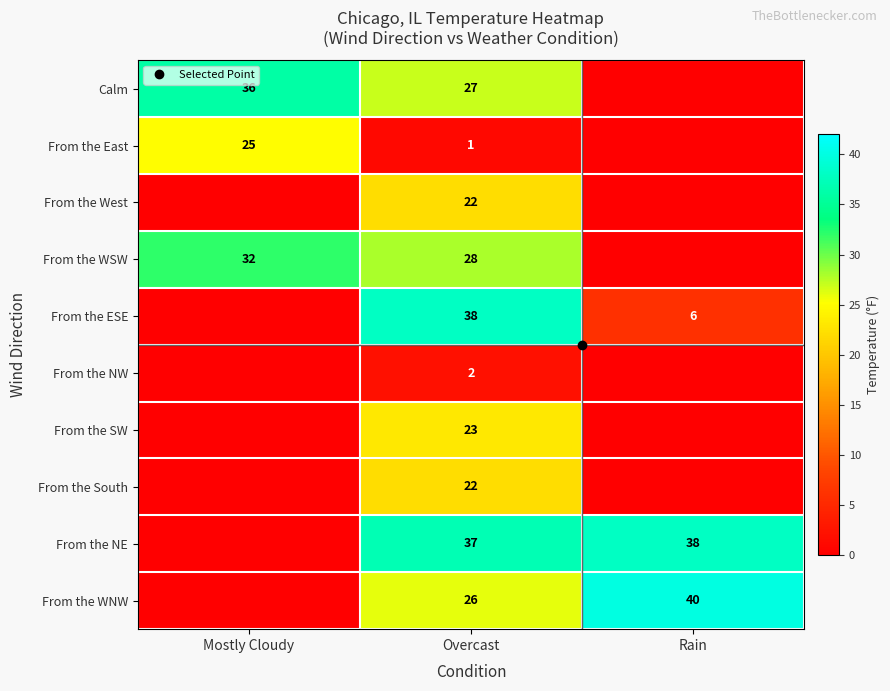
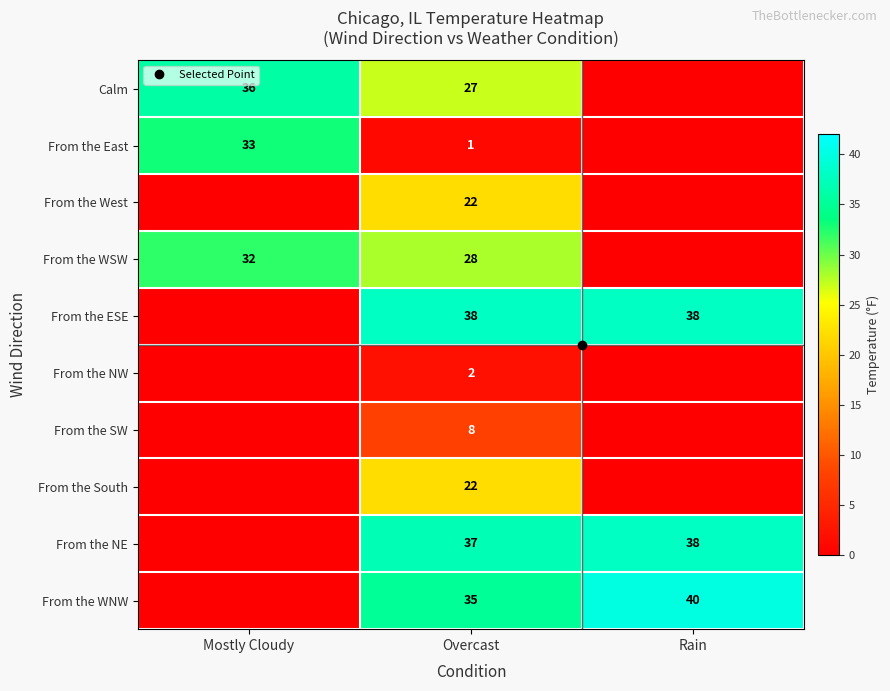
  {
    "Calm": {
      "Overcast": 27
    },
    "From the East": {
-     "Mostly Cloudy": 25,
+     "Mostly Cloudy": 33,
      "Overcast": 1
    },
    "From the West": {
      "Overcast": 22
    },
    "From the WSW": {
      "Mostly Cloudy": 32,
      "Overcast": 28
    },
    "From the ESE": {
      "Overcast": 38,
-     "Rain": 6
+     "Rain": 38
    },
    "From the NW": {
      "Overcast": 2
    },
    "From the SW": {
-     "Overcast": 23
+     "Overcast": 8
    },
    "From the South": {
      "Overcast": 22
    },
    "From the NE": {
      "Overcast": 37,
      "Rain": 38
    },
    "From the WNW": {
-     "Overcast": 26,
+     "Overcast": 35,
      "Rain": 40
    }
  }
